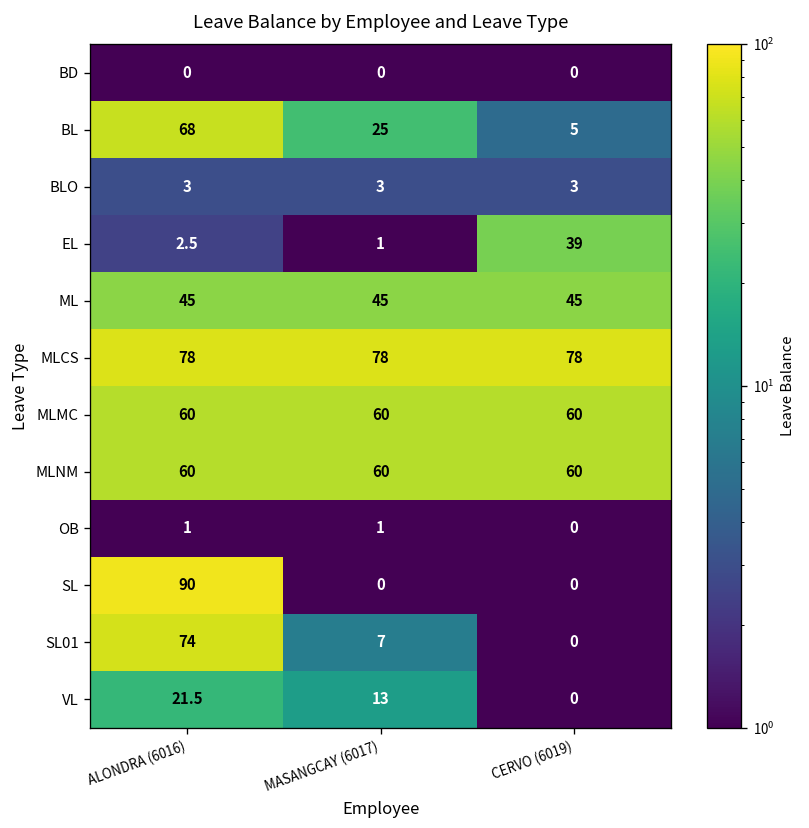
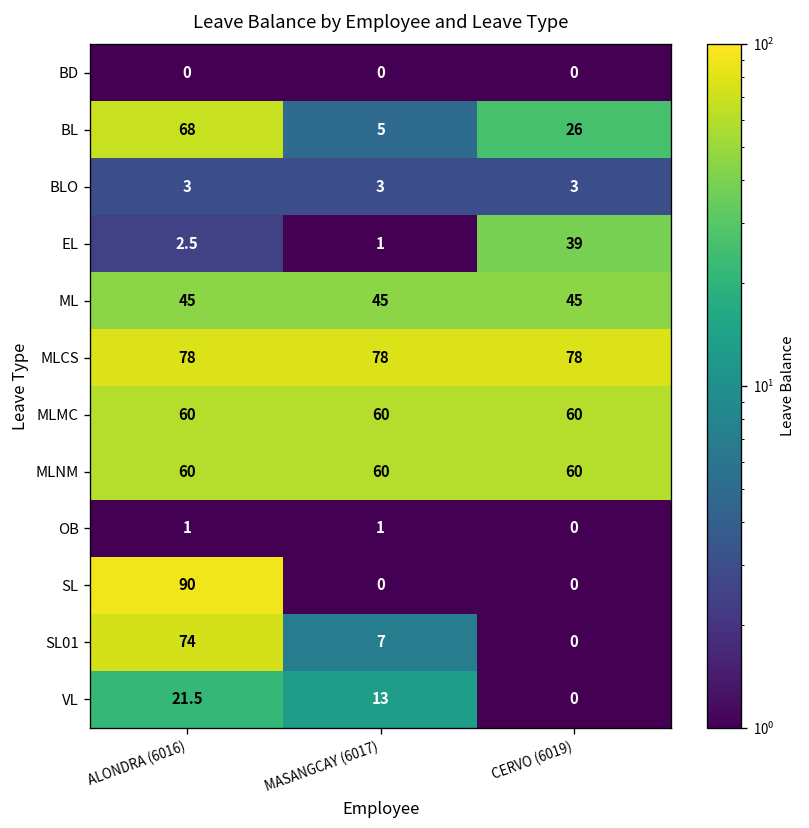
  {
    "BD": {
      "ALONDRA (6016)": 0,
      "MASANGCAY (6017)": 0,
      "CERVO (6019)": 0
    },
    "BL": {
      "ALONDRA (6016)": 68,
-     "MASANGCAY (6017)": 25,
-     "CERVO (6019)": 5
+     "MASANGCAY (6017)": 5,
+     "CERVO (6019)": 26
    },
    "BLO": {
      "ALONDRA (6016)": 3,
      "MASANGCAY (6017)": 3,
      "CERVO (6019)": 3
    },
    "EL": {
      "ALONDRA (6016)": 2.5,
      "MASANGCAY (6017)": 1,
      "CERVO (6019)": 39
    },
    "ML": {
      "ALONDRA (6016)": 45,
      "MASANGCAY (6017)": 45,
      "CERVO (6019)": 45
    },
    "MLCS": {
      "ALONDRA (6016)": 78,
      "MASANGCAY (6017)": 78,
      "CERVO (6019)": 78
    },
    "MLMC": {
      "ALONDRA (6016)": 60,
      "MASANGCAY (6017)": 60,
      "CERVO (6019)": 60
    },
    "MLNM": {
      "ALONDRA (6016)": 60,
      "MASANGCAY (6017)": 60,
      "CERVO (6019)": 60
    },
    "OB": {
      "ALONDRA (6016)": 1,
      "MASANGCAY (6017)": 1,
      "CERVO (6019)": 0
    },
    "SL": {
      "ALONDRA (6016)": 90,
      "MASANGCAY (6017)": 0,
      "CERVO (6019)": 0
    },
    "SL01": {
      "ALONDRA (6016)": 74,
      "MASANGCAY (6017)": 7,
      "CERVO (6019)": 0
    },
    "VL": {
      "ALONDRA (6016)": 21.5,
      "MASANGCAY (6017)": 13,
      "CERVO (6019)": 0
    }
  }
